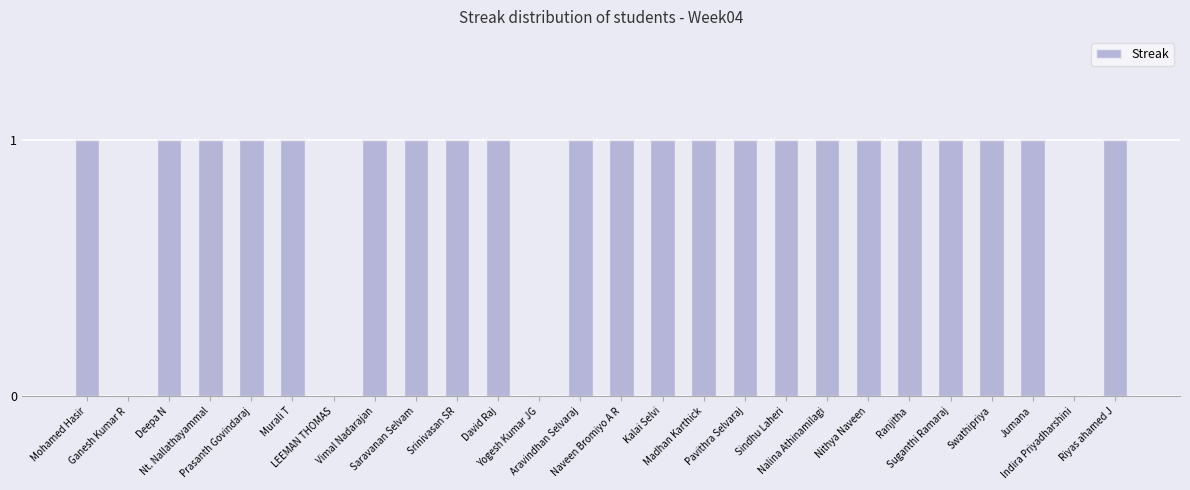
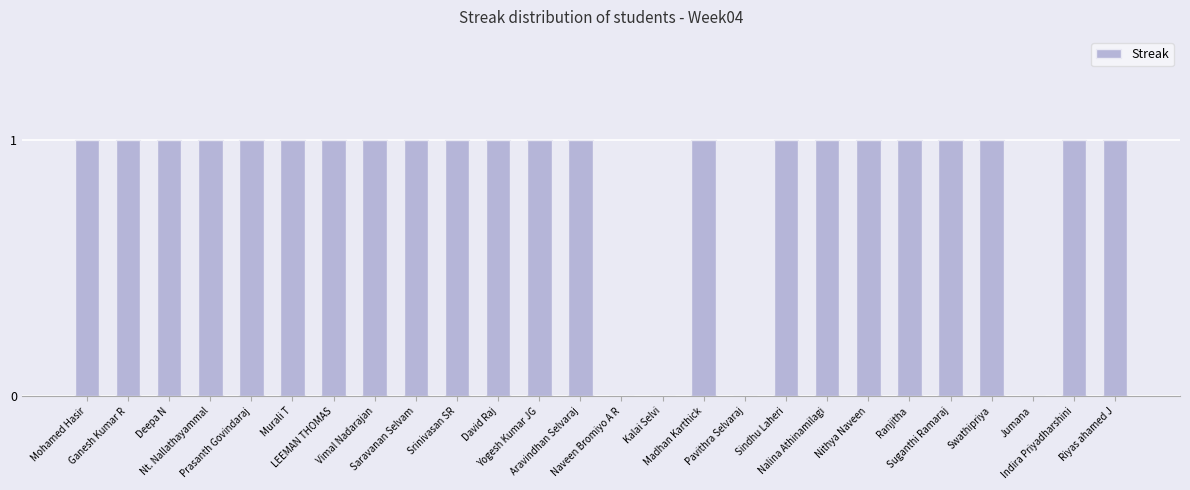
  {
    "Mohamed Hasir": 1,
-   "Ganesh Kumar R": 0,
+   "Ganesh Kumar R": 1,
    "Deepa N": 1,
    "Nt. Nallathayammal": 1,
    "Prasanth Govindaraj": 1,
    "Murali T": 1,
-   "LEEMAN THOMAS": 0,
+   "LEEMAN THOMAS": 1,
    "Vimal Nadarajan": 1,
    "Saravanan Selvam": 1,
    "Srinivasan SR": 1,
    "David Raj": 1,
-   "Yogesh Kumar JG": 0,
+   "Yogesh Kumar JG": 1,
    "Aravindhan Selvaraj": 1,
-   "Naveen Bromiyo A R": 1,
-   "Kalai Selvi": 1,
+   "Naveen Bromiyo A R": 0,
+   "Kalai Selvi": 0,
    "Madhan Karthick": 1,
-   "Pavithra Selvaraj": 1,
+   "Pavithra Selvaraj": 0,
    "Sindhu Laheri": 1,
    "Nalina Athinamilagi": 1,
    "Nithya Naveen": 1,
    "Ranjitha": 1,
    "Suganthi Ramaraj": 1,
    "Swathipriya": 1,
-   "Jumana": 1,
-   "Indira Priyadharshini": 0,
+   "Jumana": 0,
+   "Indira Priyadharshini": 1,
    "Riyas ahamed J": 1
  }
